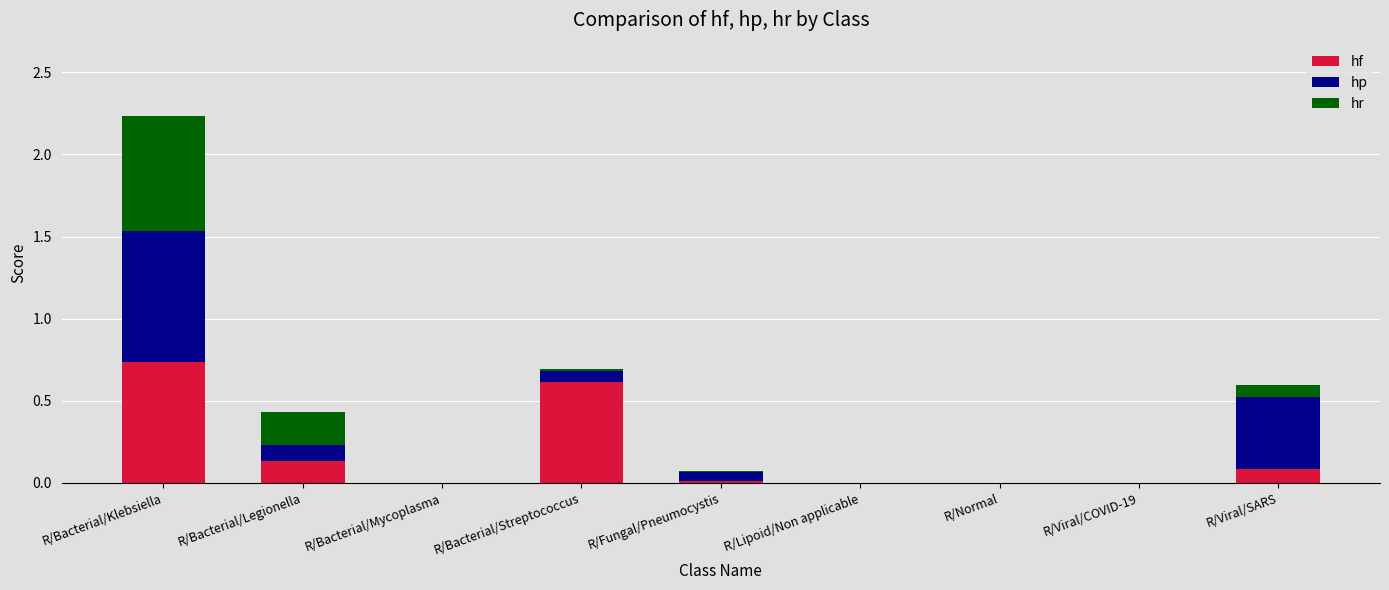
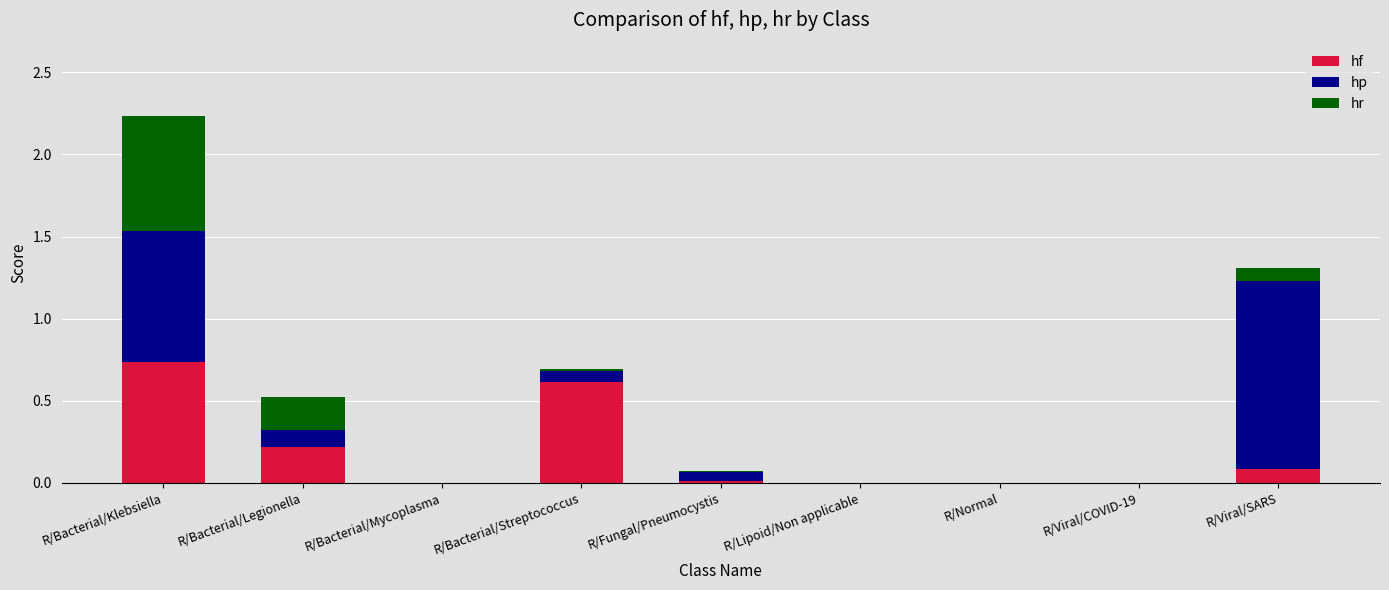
  {
    "hf": {
      "R/Bacterial/Klebsiella": 0.73,
-     "R/Bacterial/Legionella": 0.13,
+     "R/Bacterial/Legionella": 0.22,
      "R/Bacterial/Mycoplasma": 0.00,
      "R/Bacterial/Streptococcus": 0.62,
      "R/Lipoid/Non applicable": 0.00,
      "R/Normal": 0.00,
      "R/Viral/COVID-19": 0.00,
      "R/Viral/SARS": 0.09
    },
    "hp": {
      "R/Bacterial/Klebsiella": 0.80,
      "R/Bacterial/Legionella": 0.10,
      "R/Bacterial/Mycoplasma": 0.00,
      "R/Bacterial/Streptococcus": 0.07,
      "R/Fungal/Pneumocystis": 0.05,
      "R/Lipoid/Non applicable": 0.00,
      "R/Normal": 0.00,
      "R/Viral/COVID-19": 0.00,
-     "R/Viral/SARS": 0.43
+     "R/Viral/SARS": 1.14
    },
    "hr": {
      "R/Bacterial/Klebsiella": 0.70,
      "R/Bacterial/Legionella": 0.20,
      "R/Bacterial/Mycoplasma": 0.00,
      "R/Lipoid/Non applicable": 0.00,
      "R/Normal": 0.00,
      "R/Viral/COVID-19": 0.00,
      "R/Viral/SARS": 0.08
    }
  }
